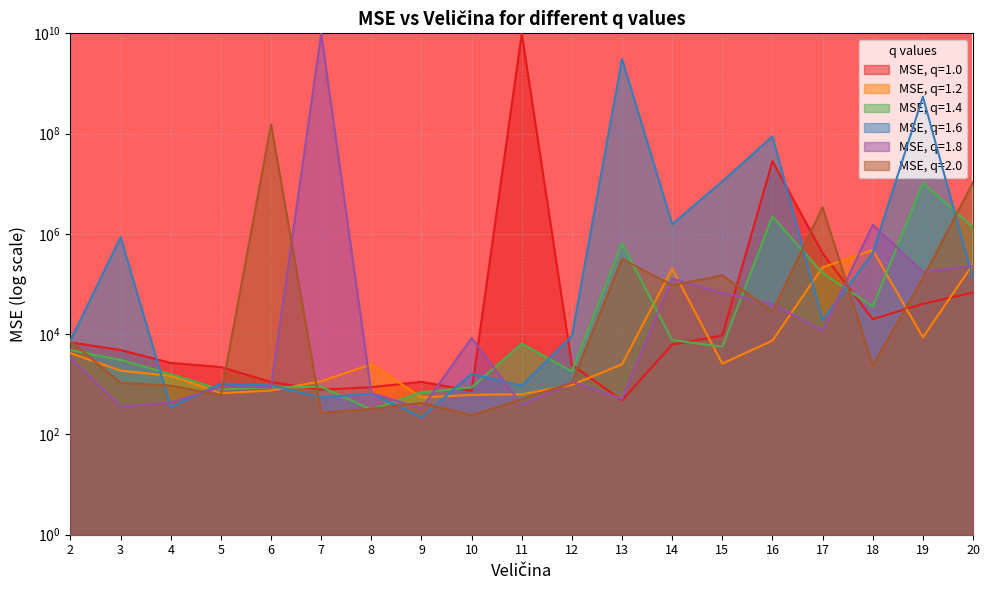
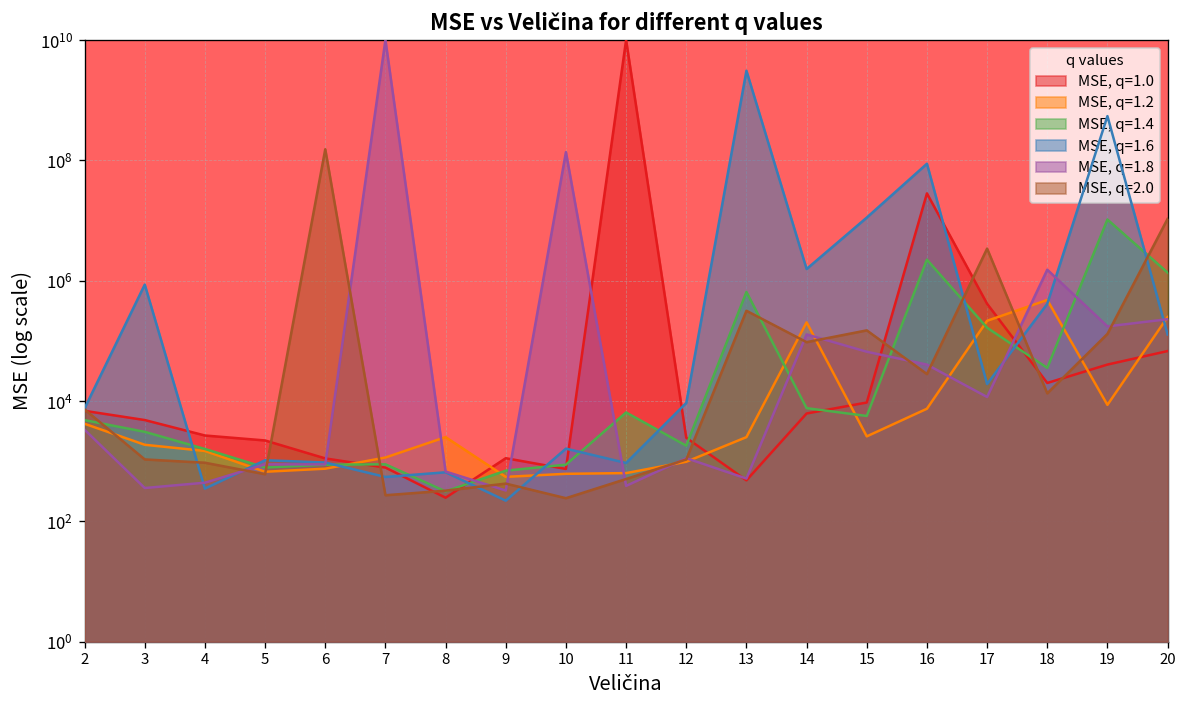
  {
    "MSE, q=1.0": {
      "3": 5000,
      "4": 3000,
      "5": 2000,
      "6": 1100,
      "7": 800,
-     "8": 900,
+     "8": 200,
      "9": 1100,
      "10": 700,
      "11": 10000000000,
      "12": 2000,
      "14": 6000,
      "15": 9000,
      "16": 30000000,
      "17": 400000,
      "18": 20000,
      "19": 40000,
      "20": 70000
    },
    "MSE, q=1.2": {
      "2": 4000,
      "3": 1900,
      "6": 700,
      "7": 1100,
      "8": 3000,
      "9": 500,
      "10": 600,
      "11": 600,
      "13": 3000,
      "14": 200000,
      "15": 3000,
      "16": 7000,
      "17": 220000,
      "18": 500000,
      "19": 9000
    },
    "MSE, q=1.4": {
      "2": 5000,
      "3": 3000,
      "5": 800,
      "7": 900,
      "9": 700,
      "10": 900,
      "11": 6000,
      "12": 1800,
      "13": 600000,
      "14": 8000,
      "15": 6000,
      "16": 2000000,
      "17": 170000,
      "18": 40000,
      "19": 10000000,
      "20": 1400000
    },
    "MSE, q=1.6": {
      "3": 900000,
      "4": 300,
      "5": 1000,
      "7": 500,
      "9": 200,
      "10": 1600,
      "11": 900,
      "12": 9000,
      "13": 3000000000,
      "14": 1600000,
      "15": 11000000,
      "16": 90000000,
      "17": 19000,
      "18": 400000,
      "20": 130000
    },
    "MSE, q=1.8": {
      "2": 3000,
      "3": 400,
      "4": 400,
      "5": 900,
      "7": 10000000000,
      "9": 300,
-     "10": 8000,
+     "10": 140000000,
      "11": 400,
      "14": 130000,
      "15": 70000,
      "16": 40000,
      "17": 12000,
      "18": 1500000,
      "19": 170000
    },
    "MSE, q=2.0": {
      "3": 1100,
      "4": 900,
      "6": 150000000,
      "7": 300,
      "9": 400,
      "10": 200,
      "11": 500,
      "13": 300000,
      "14": 100000,
      "15": 150000,
      "16": 30000,
      "17": 3000000,
-     "18": 2000,
+     "18": 13000,
      "19": 130000,
      "20": 11000000
    }
  }
